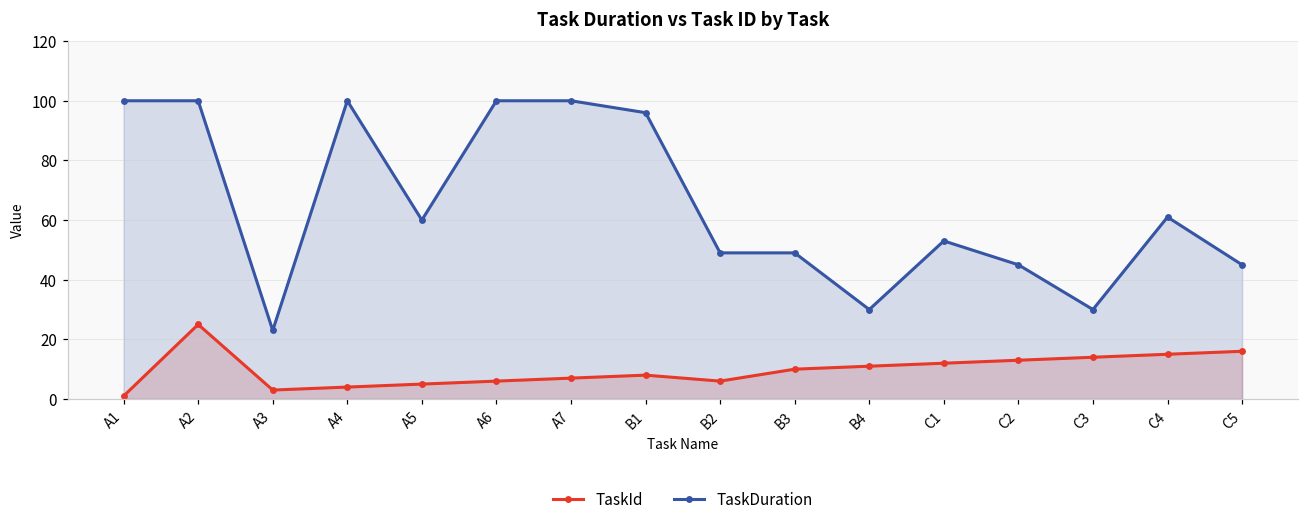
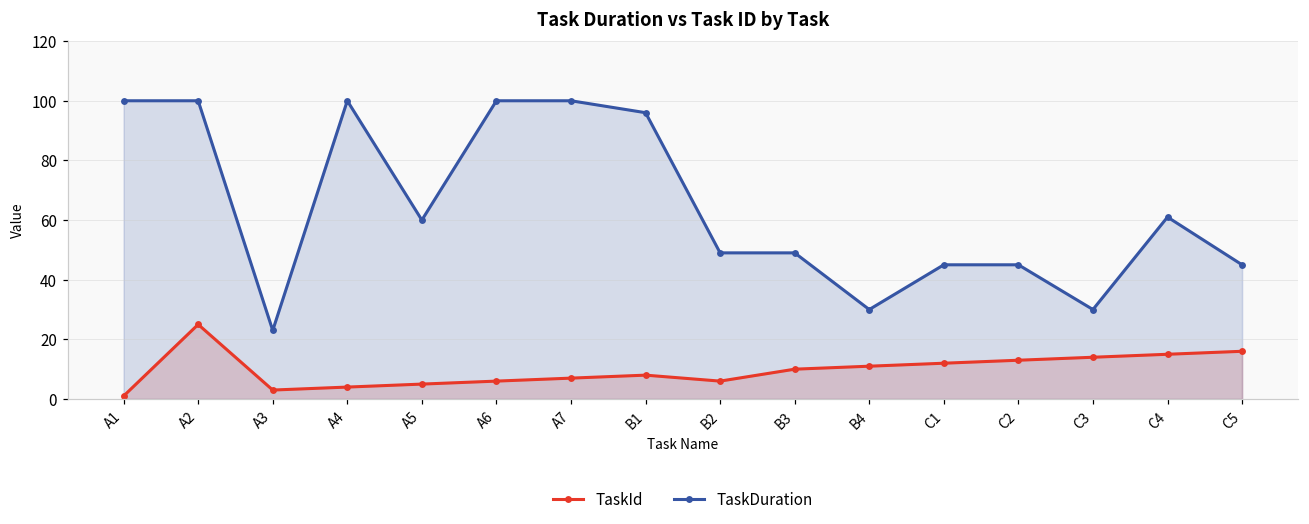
  {
    "TaskId": {
      "A1": 1,
      "A2": 25,
      "A3": 3,
      "A4": 4,
      "A5": 5,
      "A6": 6,
      "A7": 7,
      "B1": 8,
      "B2": 6,
      "B3": 10,
      "B4": 11,
      "C1": 12,
      "C2": 13,
      "C3": 14,
      "C4": 15,
      "C5": 16
    },
    "TaskDuration": {
      "A1": 100,
      "A2": 100,
      "A3": 23,
      "A4": 100,
      "A5": 60,
      "A6": 100,
      "A7": 100,
      "B1": 96,
      "B2": 49,
      "B3": 49,
      "B4": 30,
-     "C1": 53,
+     "C1": 45,
      "C2": 45,
      "C3": 30,
      "C4": 61,
      "C5": 45
    }
  }
